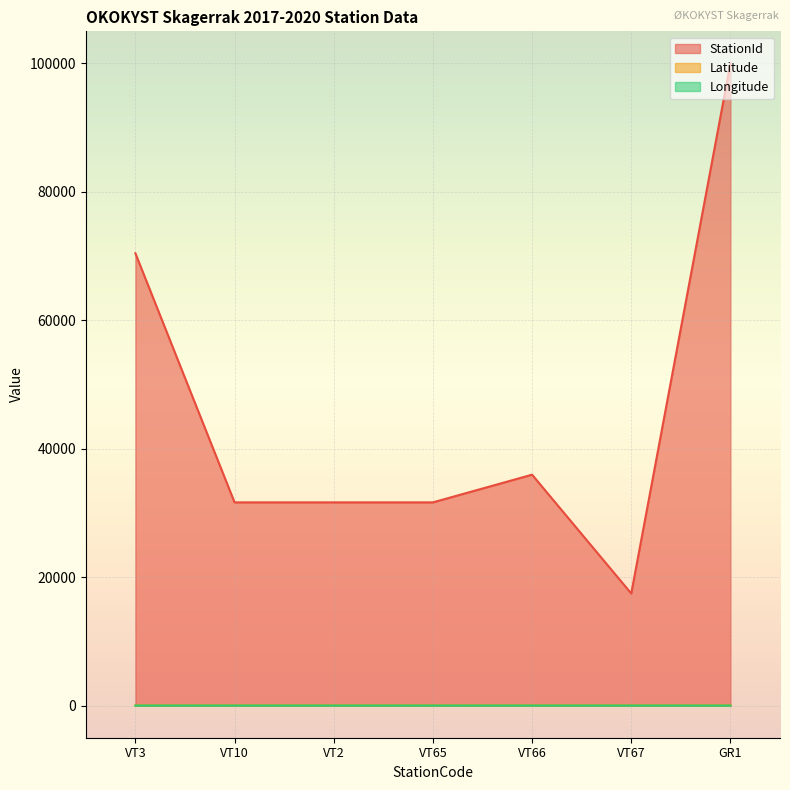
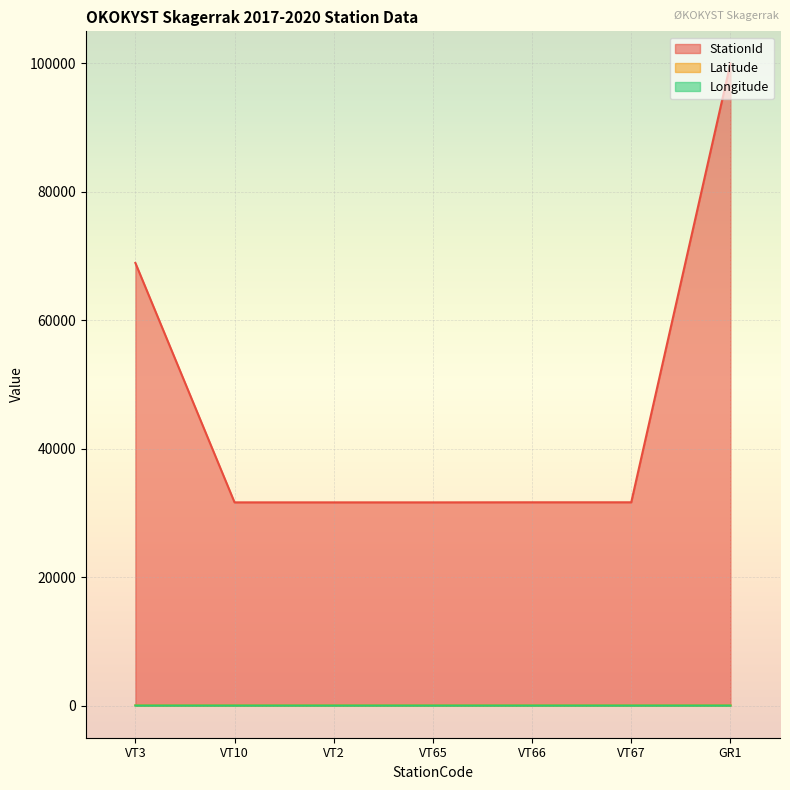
  {
    "StationId": {
-     "VT3": 70000,
+     "VT3": 69000,
      "VT10": 32000,
      "VT2": 32000,
      "VT65": 32000,
-     "VT66": 36000,
-     "VT67": 17000
+     "VT66": 32000,
+     "VT67": 32000
    }
  }
